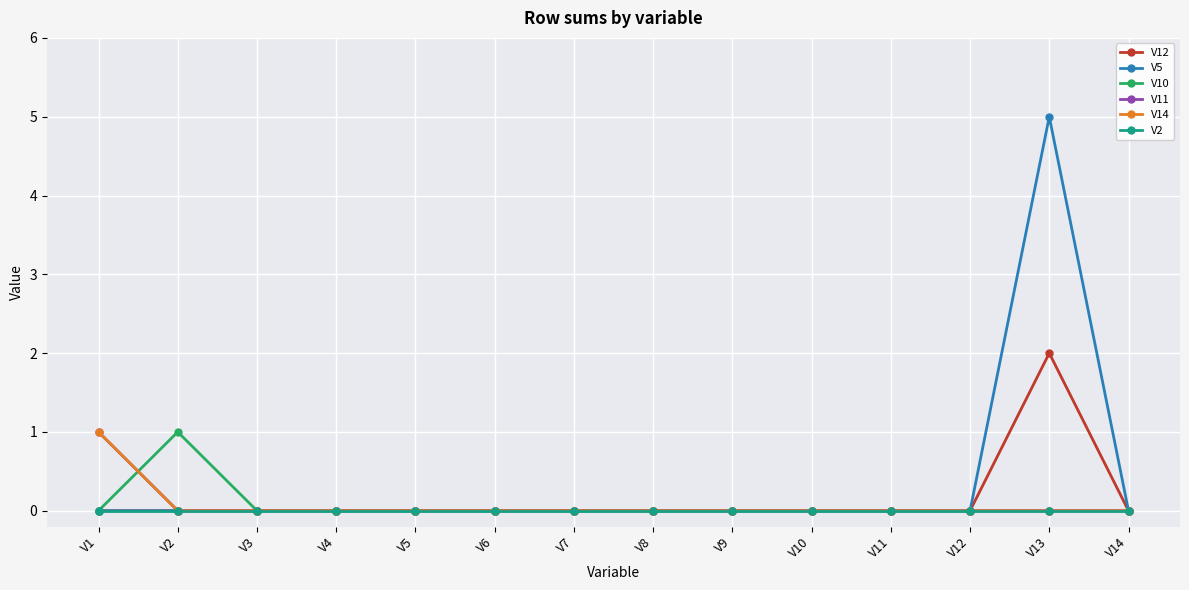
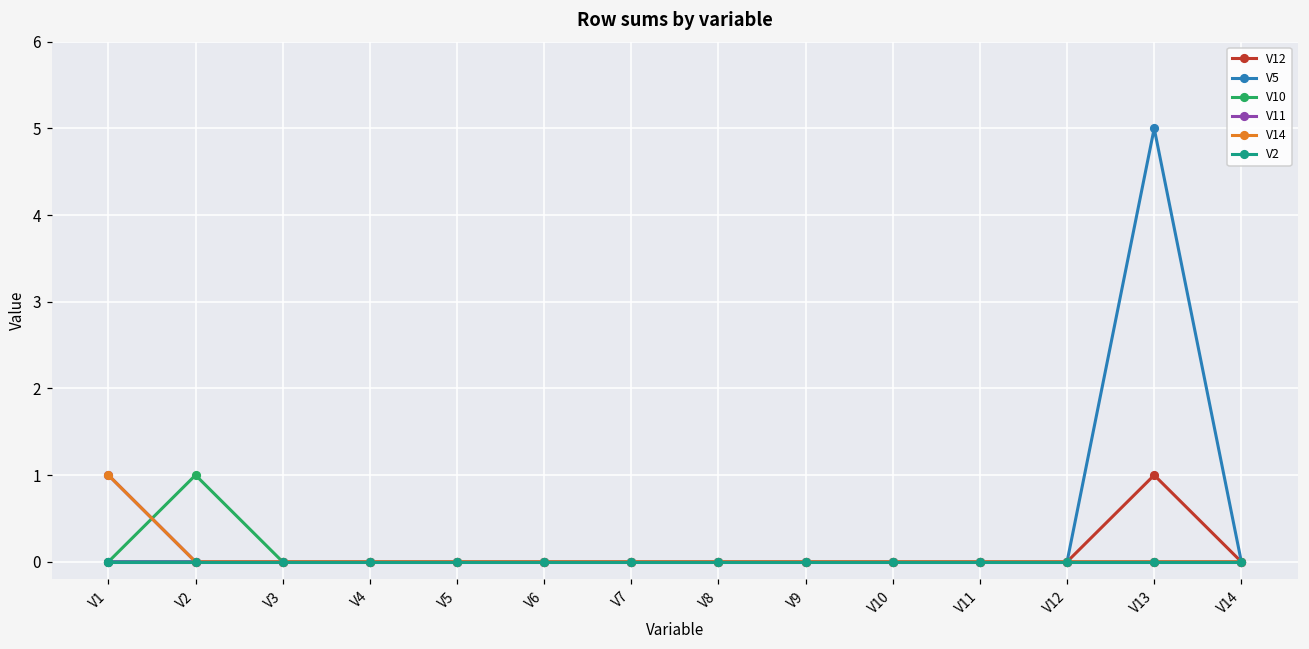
  {
    "V12": {
-     "V13": 2
+     "V13": 1
    },
    "V5": {
      "V13": 5
    },
    "V14": {
      "V1": 1
    }
  }
